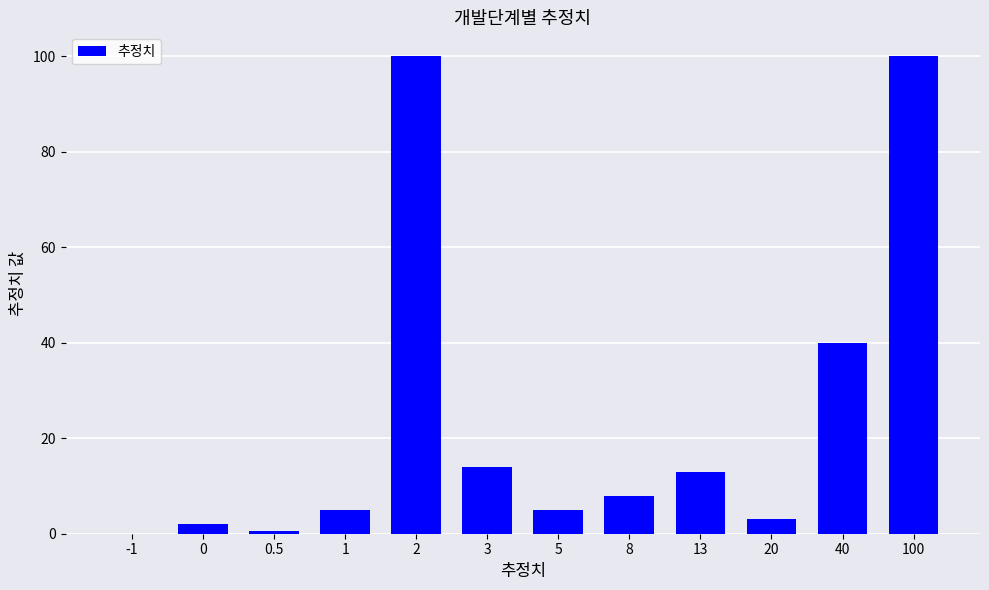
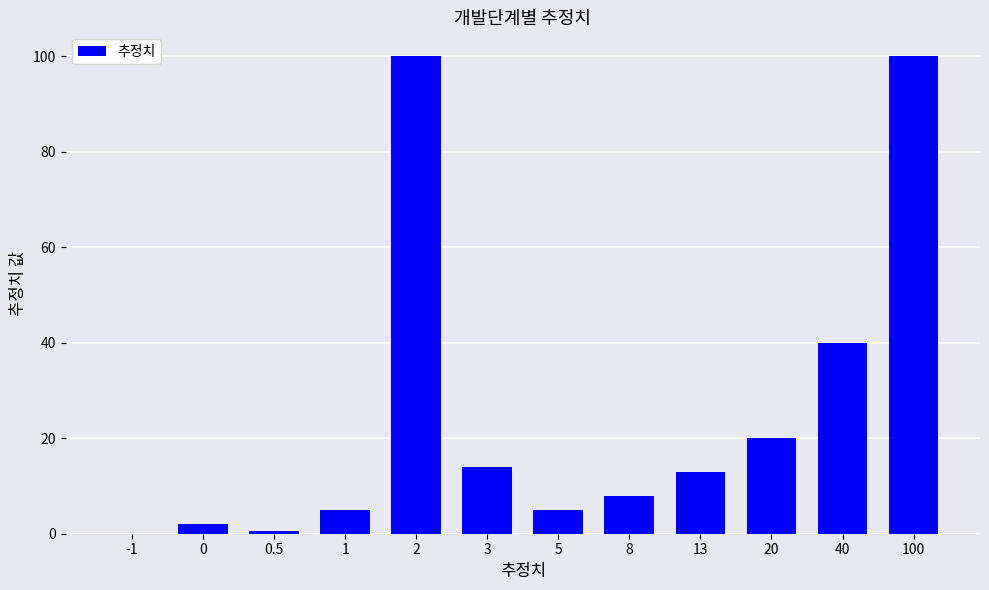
  {
    "0": 2,
    "1": 5,
    "2": 100,
    "3": 14,
    "5": 5,
    "8": 8,
    "13": 13,
-   "20": 3,
+   "20": 20,
    "40": 40,
    "100": 100
  }
